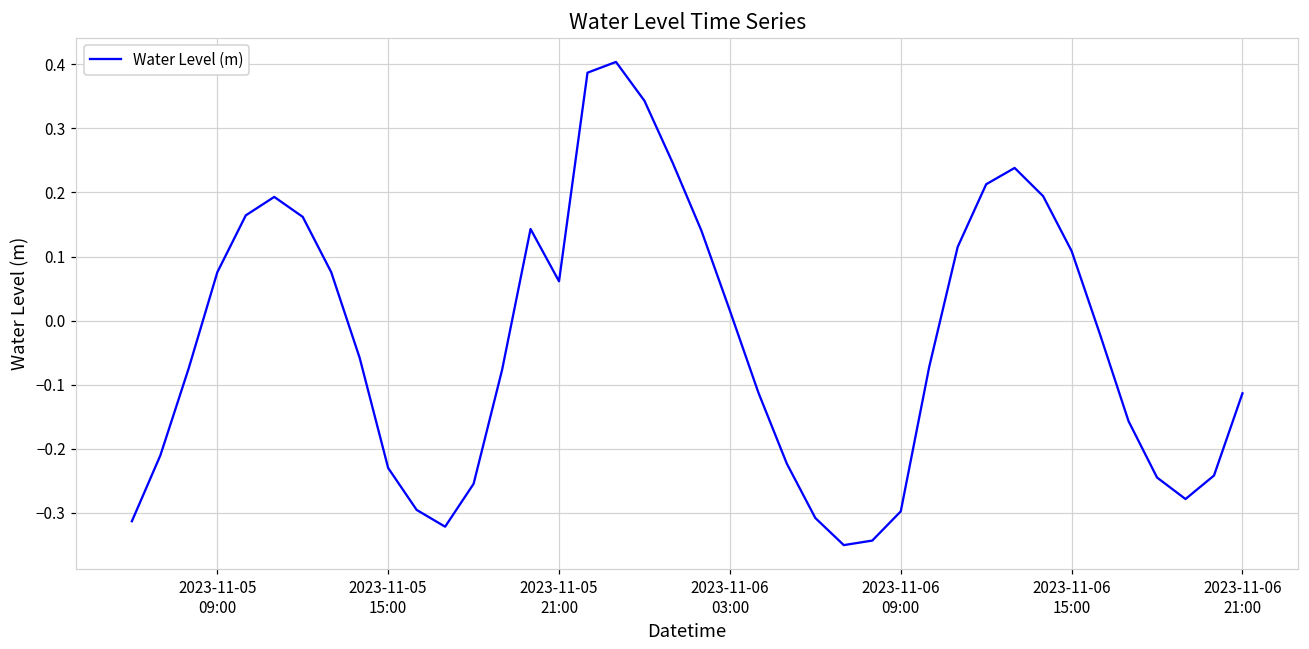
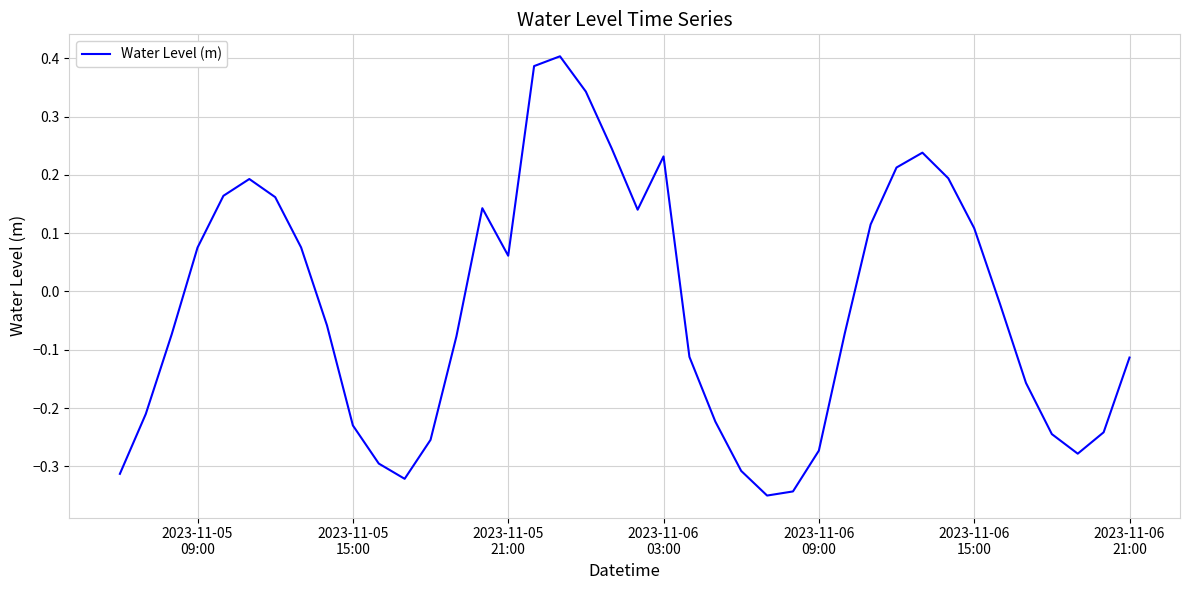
  {
    "2023-11-05 09:00": 0.08,
    "2023-11-05 15:00": -0.23,
    "2023-11-05 21:00": 0.06,
-   "2023-11-06 03:00": 0.02,
-   "2023-11-06 09:00": -0.30,
+   "2023-11-06 03:00": 0.23,
+   "2023-11-06 09:00": -0.27,
    "2023-11-06 15:00": 0.11,
    "2023-11-06 21:00": -0.11
  }
